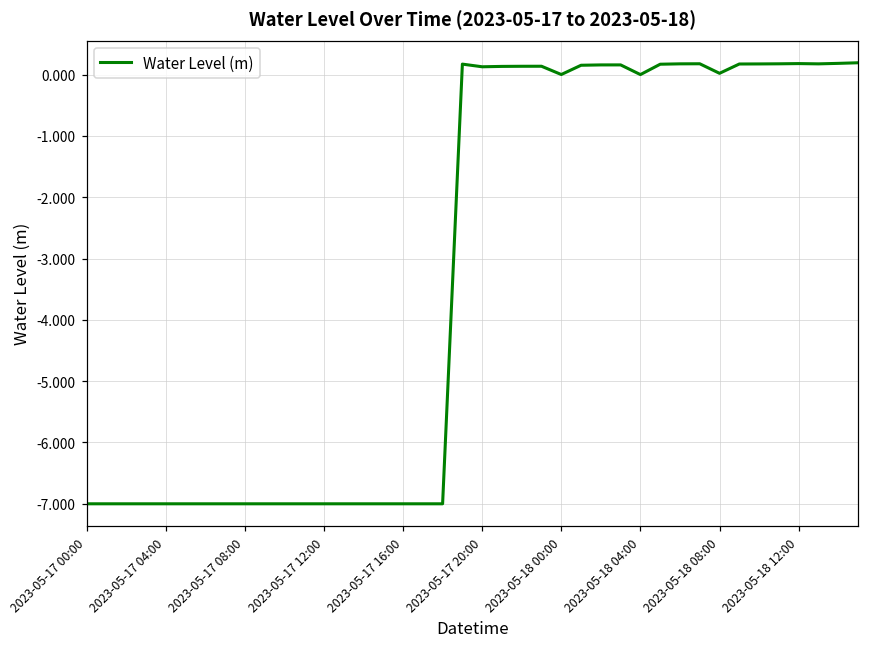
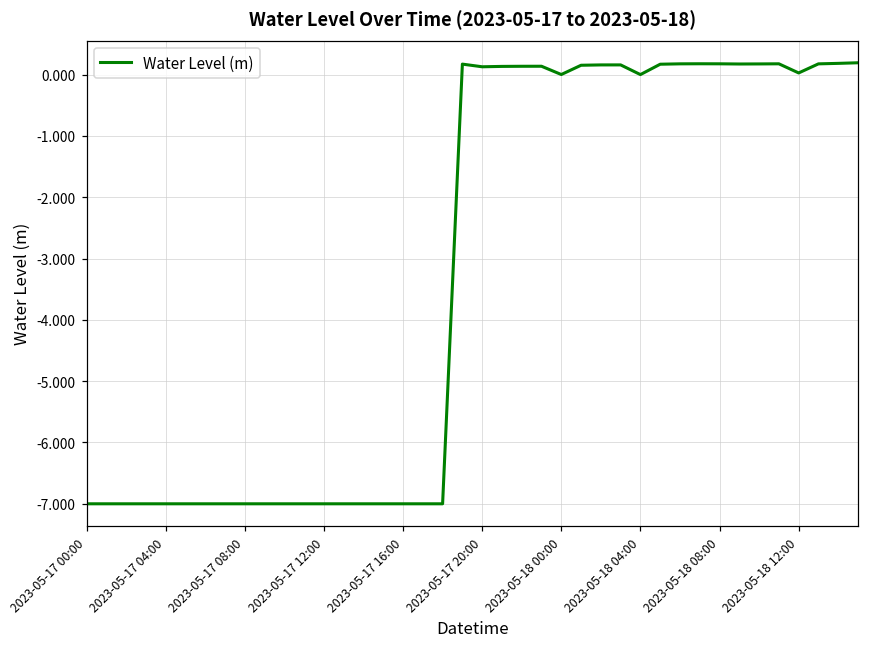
  {
    "2023-05-17 00:00": -7.0,
    "2023-05-17 04:00": -7.0,
    "2023-05-17 08:00": -7.0,
    "2023-05-17 12:00": -7.0,
    "2023-05-17 16:00": -7.0,
    "2023-05-17 20:00": 0.1,
    "2023-05-18 00:00": 0.0,
    "2023-05-18 04:00": 0.0,
-   "2023-05-18 08:00": 0.0,
-   "2023-05-18 12:00": 0.2
+   "2023-05-18 08:00": 0.2,
+   "2023-05-18 12:00": 0.0
  }
